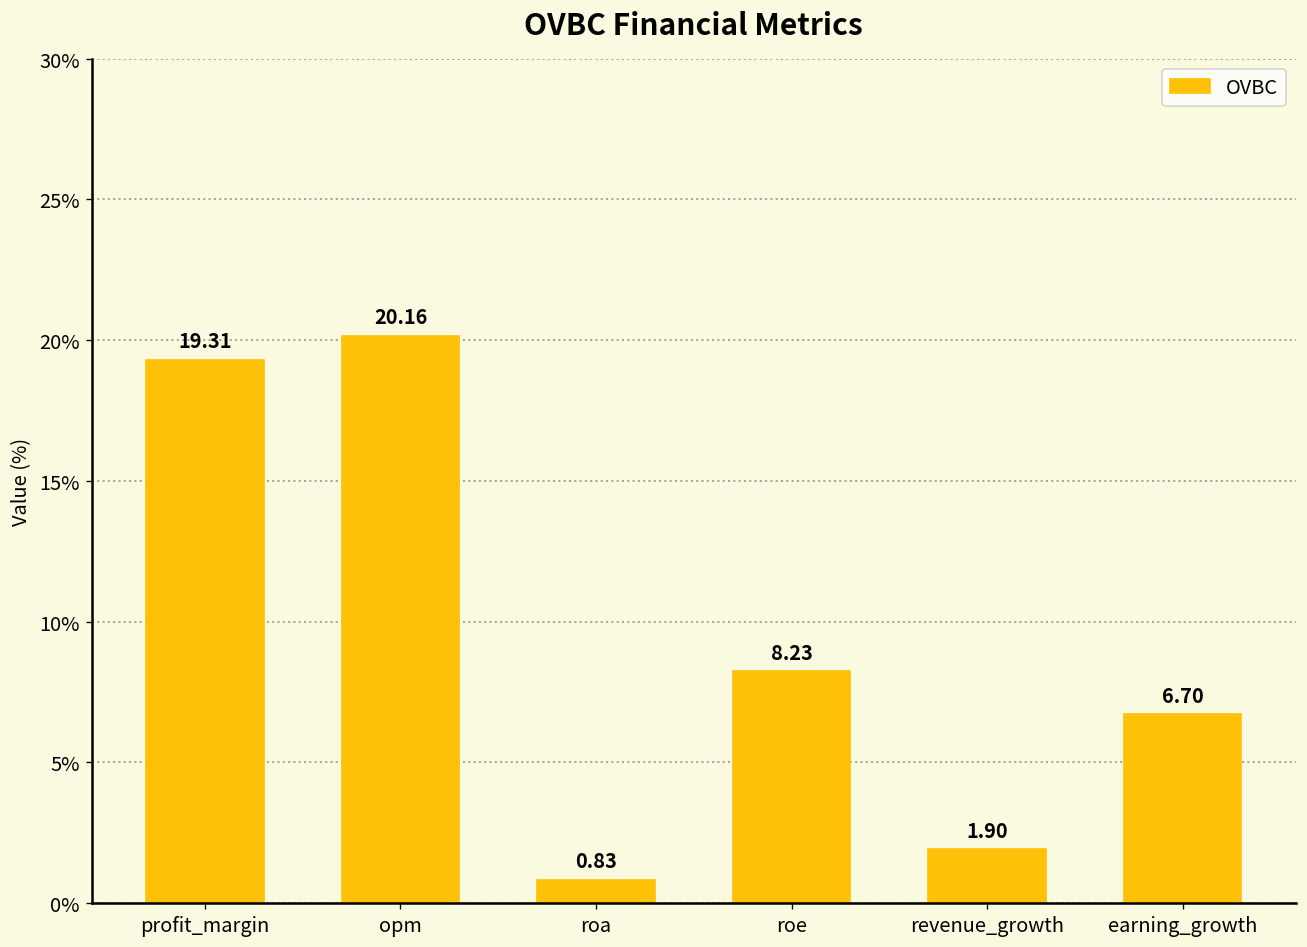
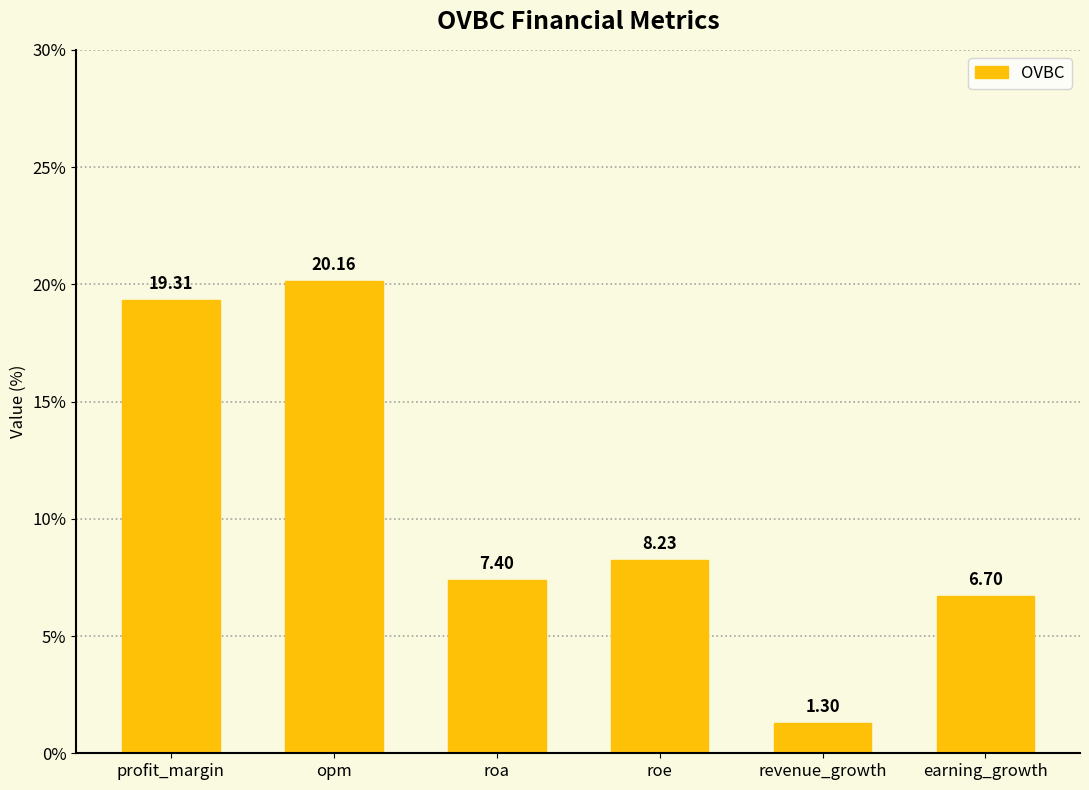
  {
    "profit_margin": 19.31,
    "opm": 20.16,
-   "roa": 0.83,
+   "roa": 7.40,
    "roe": 8.23,
-   "revenue_growth": 1.90,
+   "revenue_growth": 1.30,
    "earning_growth": 6.70
  }
